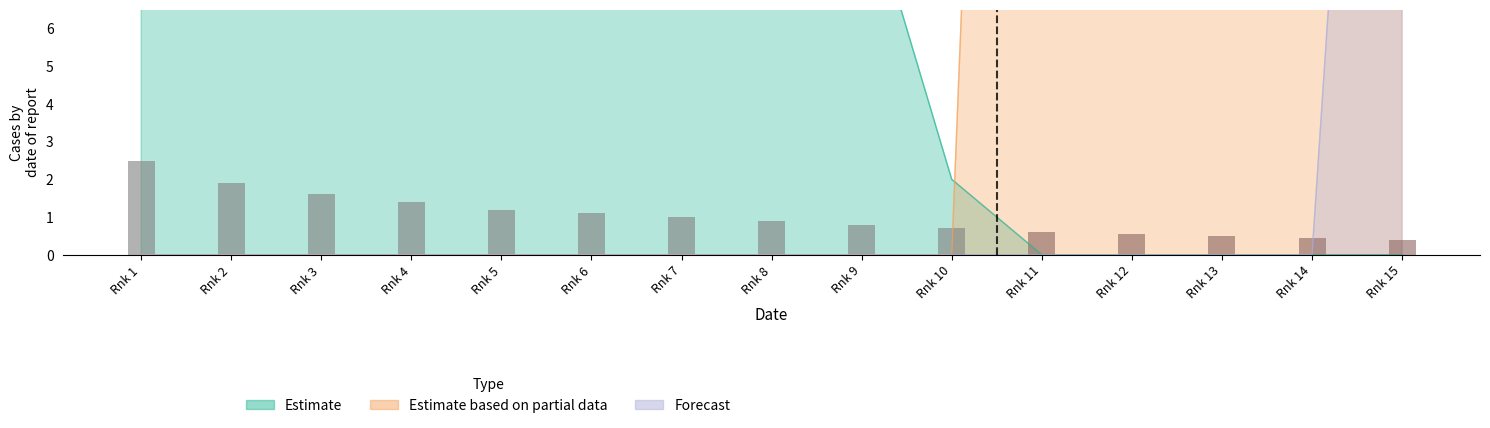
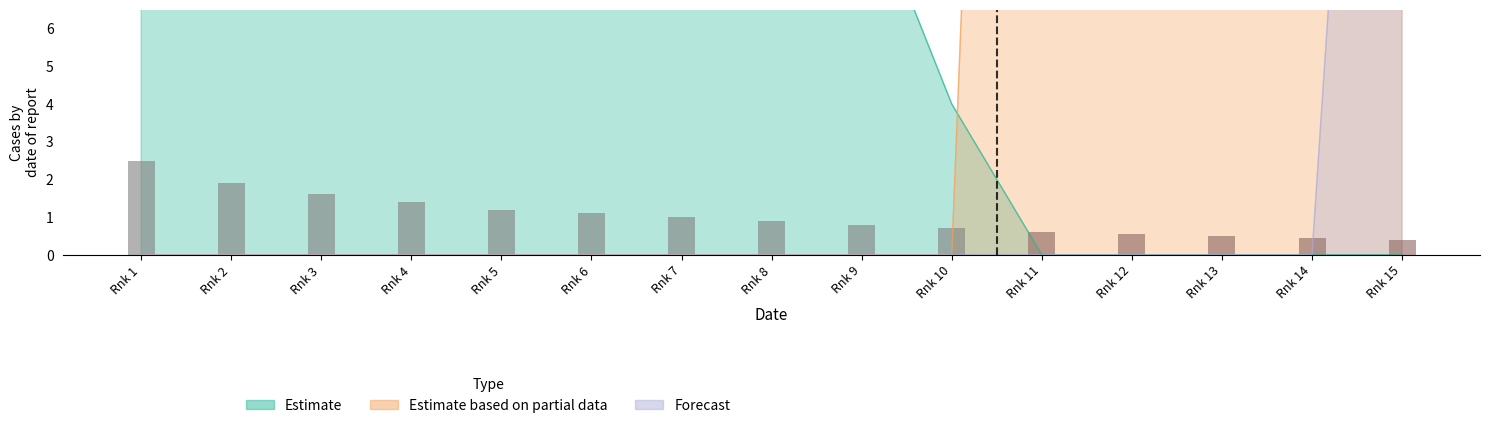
  {
    "Estimate": {
-     "Rnk 10": 2,
+     "Rnk 10": 4,
      "Rnk 15": 0
    }
  }
